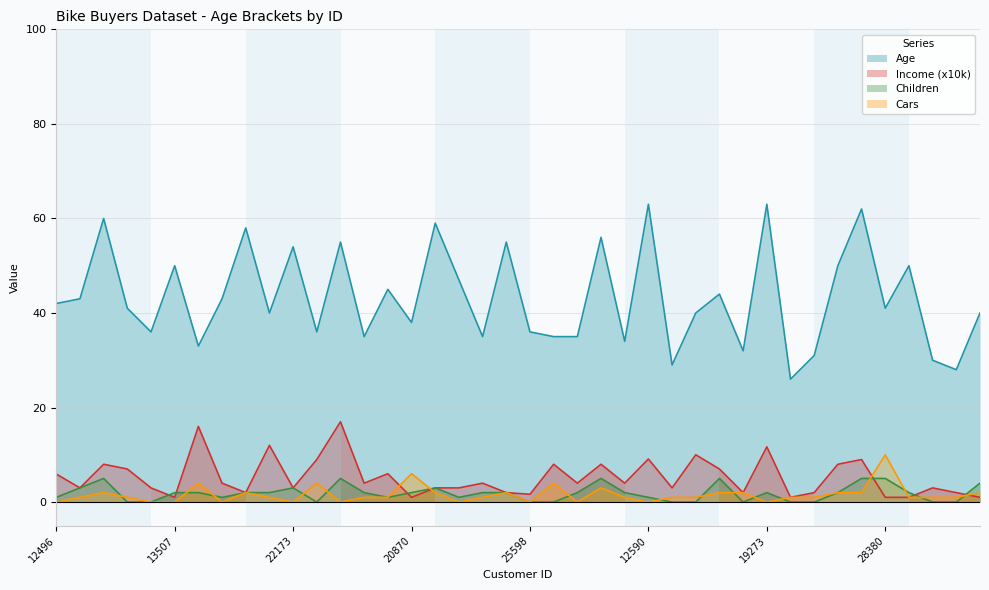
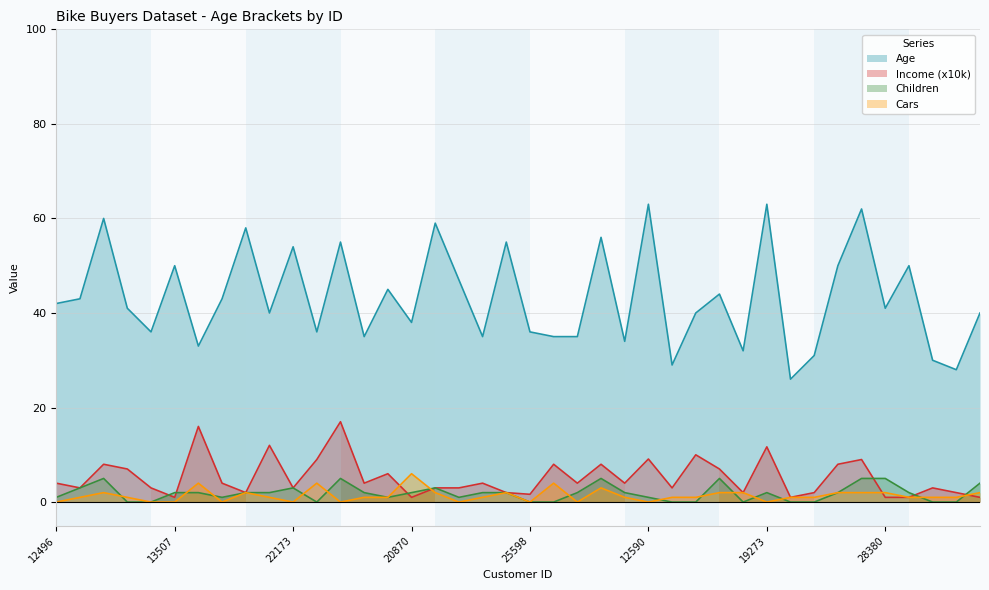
  {
    "Income (x10k)": {
-     "12496": 6,
+     "12496": 4,
      "13507": 1,
      "20870": 1,
      "25598": 2,
      "12590": 9,
      "19273": 12,
      "28380": 1
    },
    "Cars": {
      "12496": 0,
      "13507": 0,
      "22173": 0,
      "20870": 6,
      "12590": 0,
      "19273": 0,
-     "28380": 10
+     "28380": 2
    }
  }
